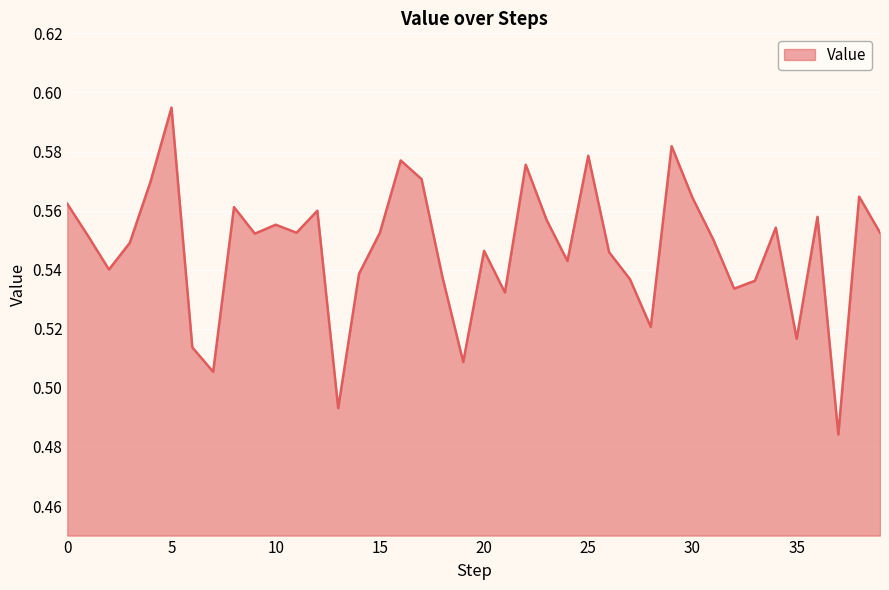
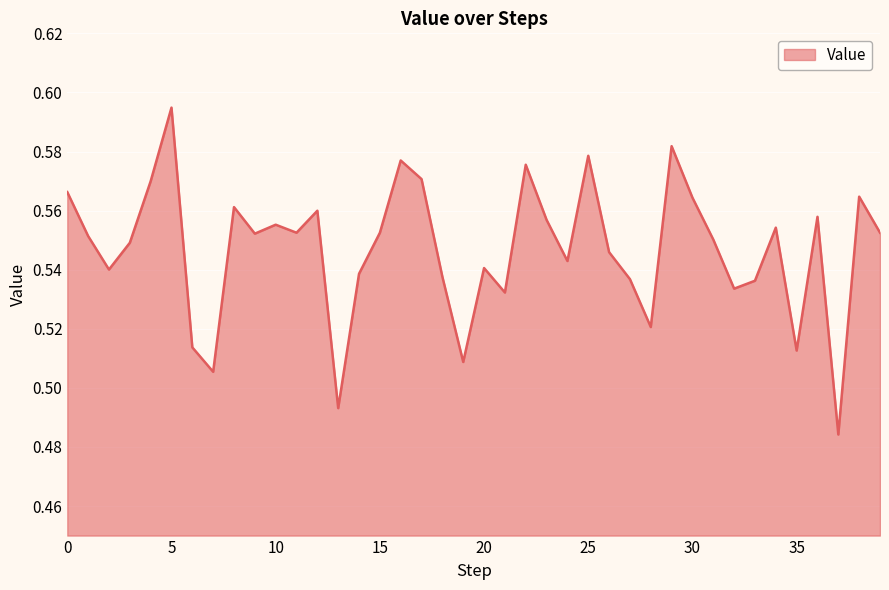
  {
-   "0": 0.562,
+   "0": 0.566,
    "5": 0.595,
    "10": 0.555,
    "15": 0.552,
-   "20": 0.546,
+   "20": 0.541,
    "25": 0.579,
    "30": 0.564,
-   "35": 0.517
+   "35": 0.513
  }
